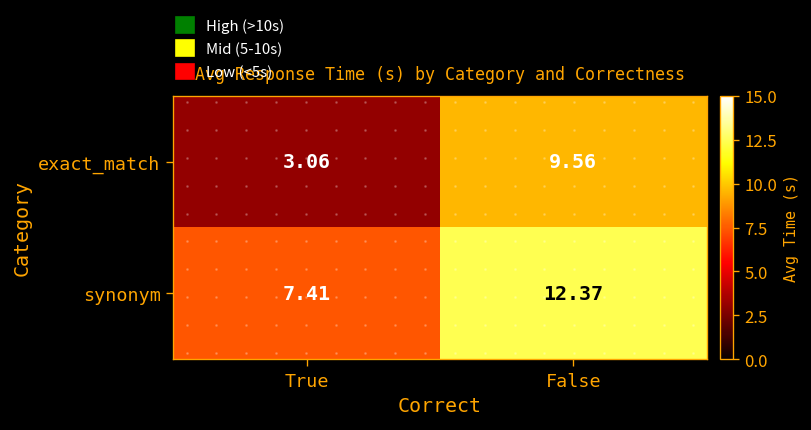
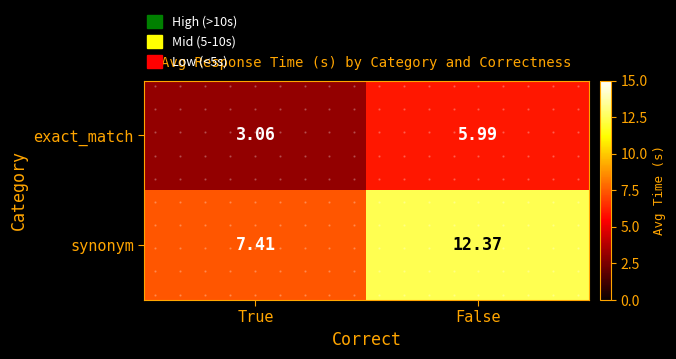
  {
    "exact_match": {
-     "False": 9.56
+     "False": 5.99
    }
  }
